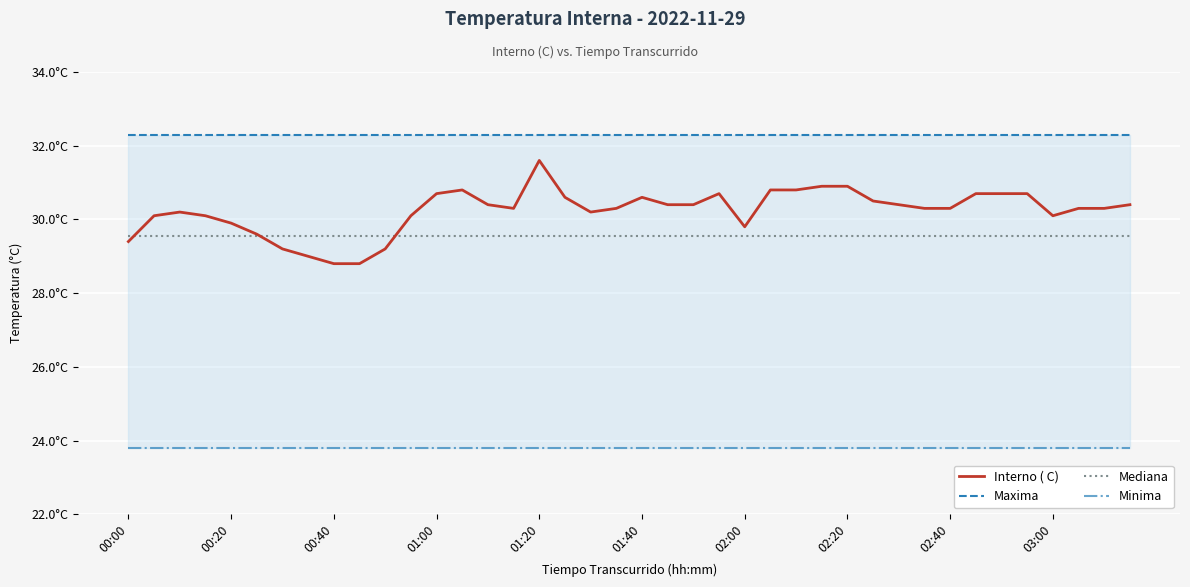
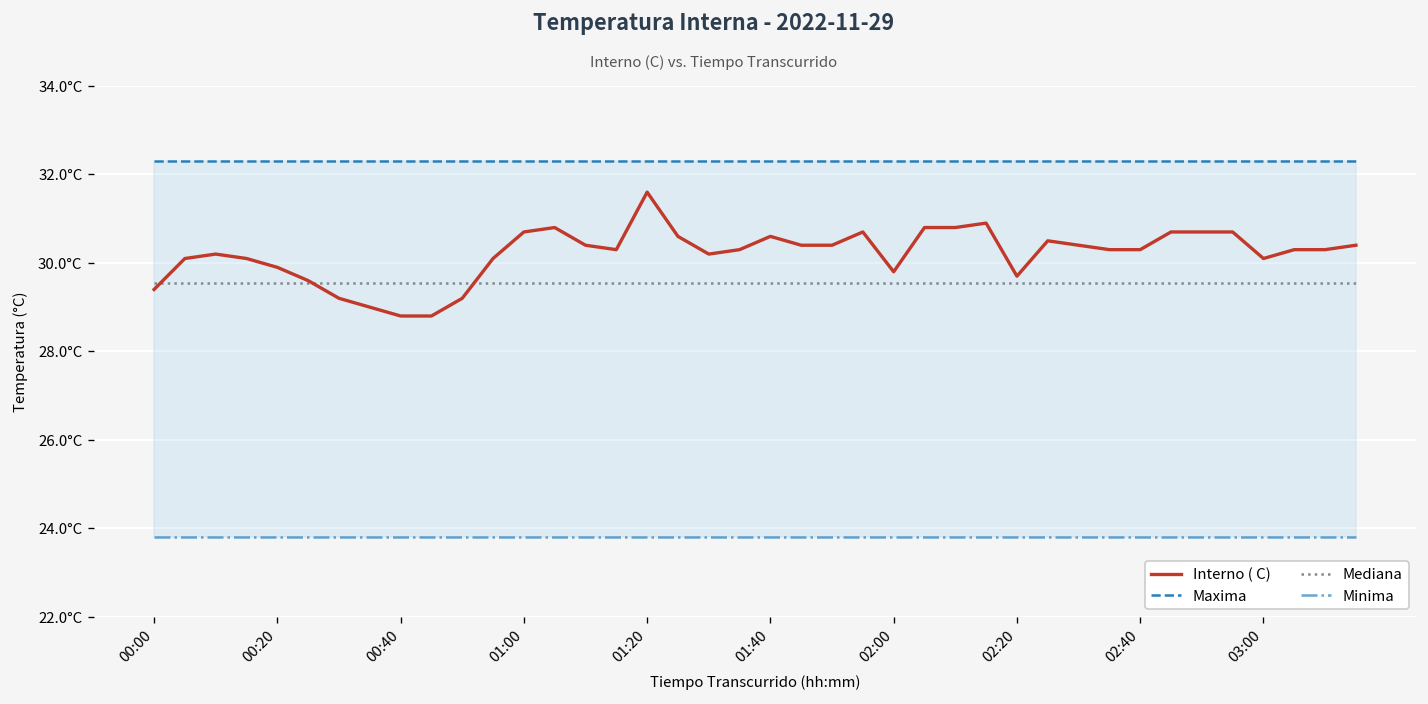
  {
    "Interno ( C)": {
      "00:00": "29.4°C",
      "00:20": "29.9°C",
      "00:40": "28.8°C",
      "01:00": "30.7°C",
      "01:20": "31.6°C",
      "01:40": "30.6°C",
      "02:00": "29.8°C",
-     "02:20": "30.9°C",
+     "02:20": "29.7°C",
      "02:40": "30.3°C",
      "03:00": "30.1°C"
    },
    "Mediana": {
      "00:00": "29.6°C",
      "00:20": "29.6°C",
      "00:40": "29.6°C",
      "01:00": "29.6°C",
      "01:20": "29.6°C",
      "01:40": "29.6°C",
      "02:00": "29.6°C",
      "02:20": "29.6°C",
      "02:40": "29.6°C",
      "03:00": "29.6°C"
    }
  }
